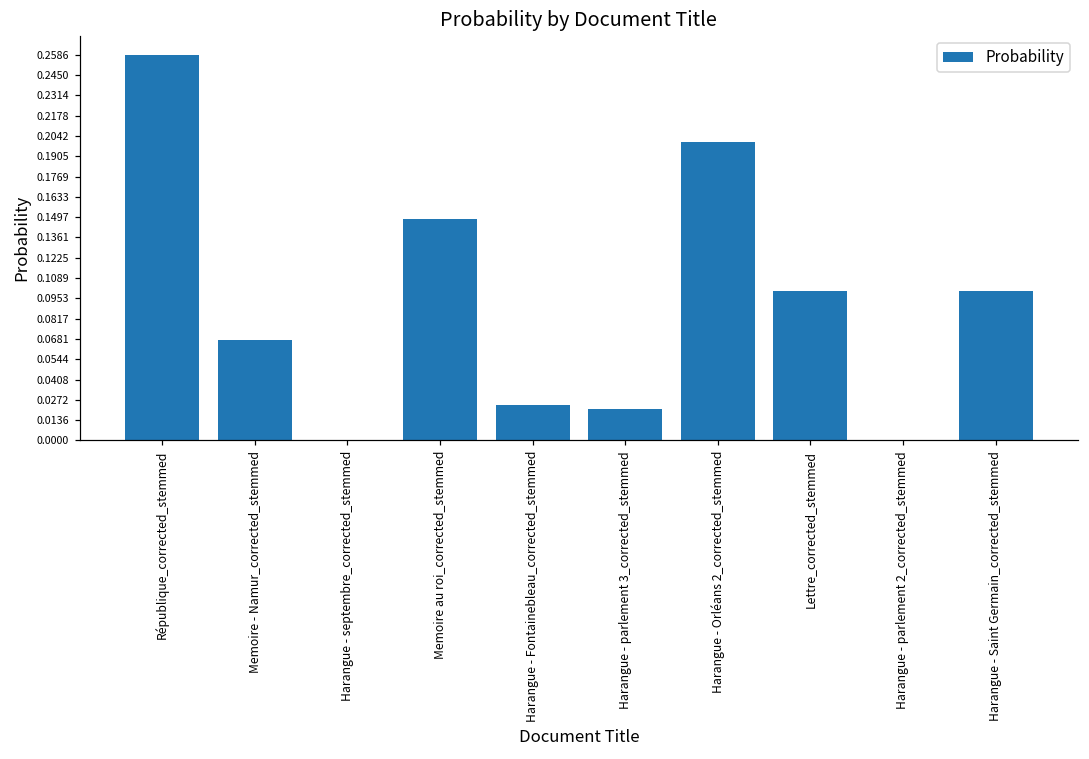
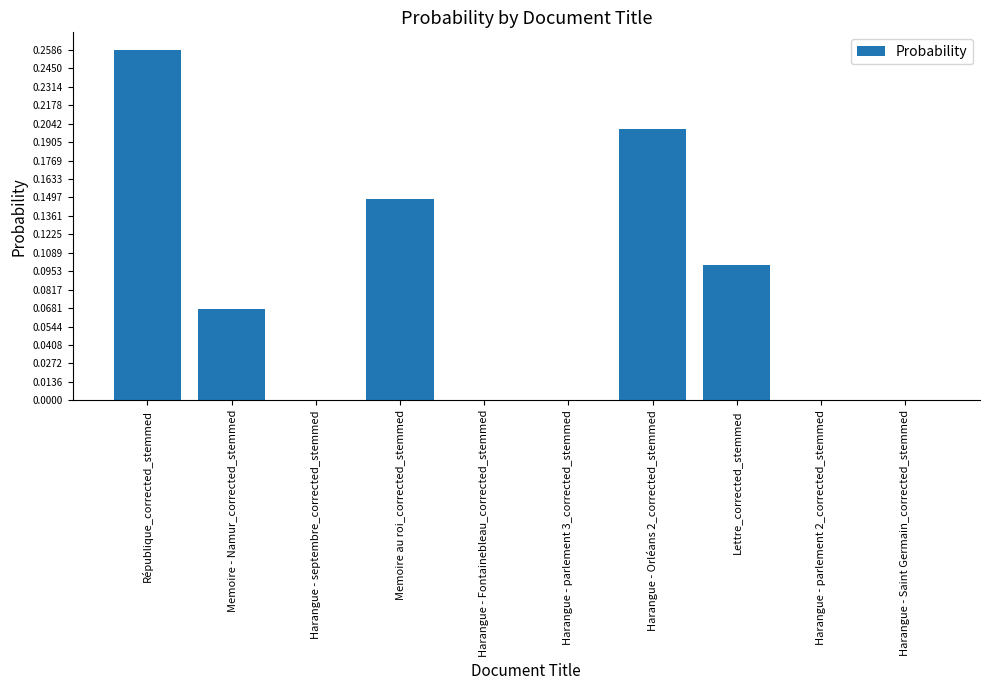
  {
    "République_corrected_stemmed": 0.259,
    "Memoire - Namur_corrected_stemmed": 0.068,
    "Memoire au roi_corrected_stemmed": 0.149,
-   "Harangue - Fontainebleau_corrected_stemmed": 0.024,
-   "Harangue - parlement 3_corrected_stemmed": 0.021,
+   "Harangue - Fontainebleau_corrected_stemmed": 0.000,
+   "Harangue - parlement 3_corrected_stemmed": 0.000,
    "Harangue - Orléans 2_corrected_stemmed": 0.200,
    "Lettre_corrected_stemmed": 0.100,
    "Harangue - parlement 2_corrected_stemmed": 0.000,
-   "Harangue - Saint Germain_corrected_stemmed": 0.1
+   "Harangue - Saint Germain_corrected_stemmed": 0.0
  }
